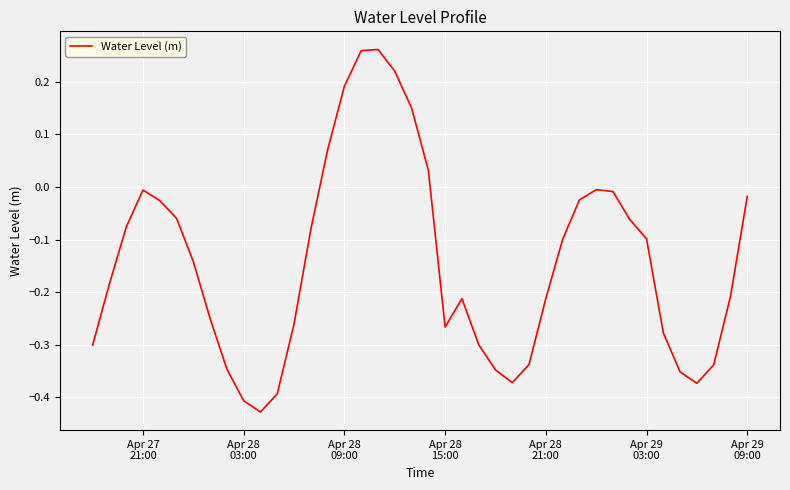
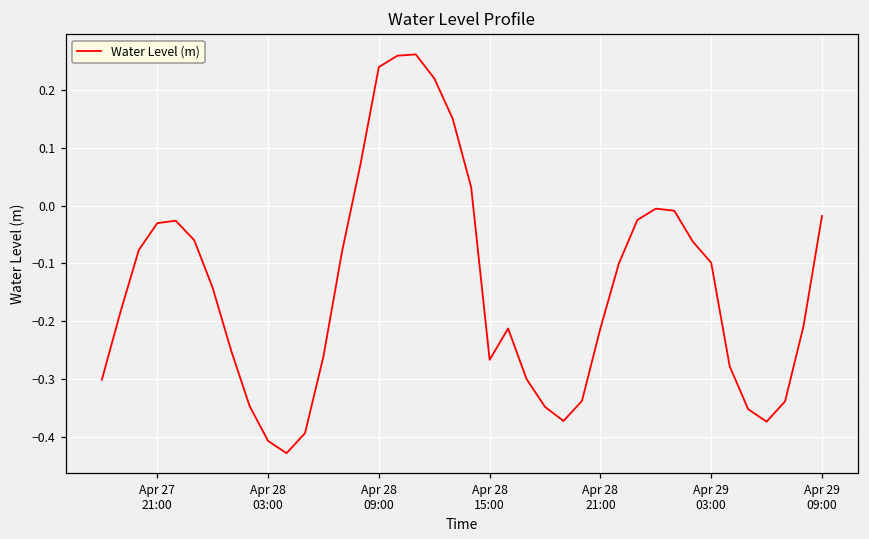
  {
-   "Apr 27 21:00": -0.01,
+   "Apr 27 21:00": -0.03,
    "Apr 28 03:00": -0.41,
-   "Apr 28 09:00": 0.19,
+   "Apr 28 09:00": 0.24,
    "Apr 28 15:00": -0.27,
    "Apr 28 21:00": -0.21,
    "Apr 29 03:00": -0.10,
    "Apr 29 09:00": -0.02
  }
